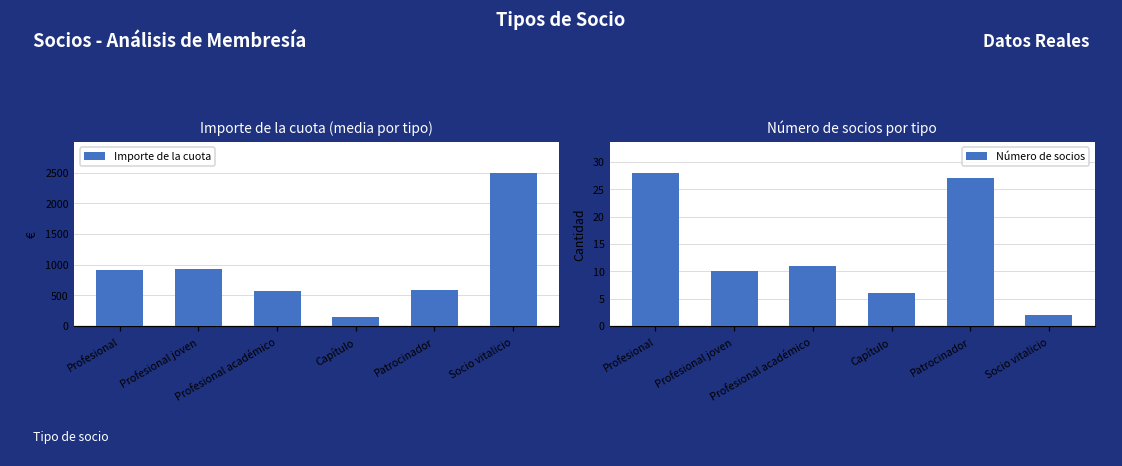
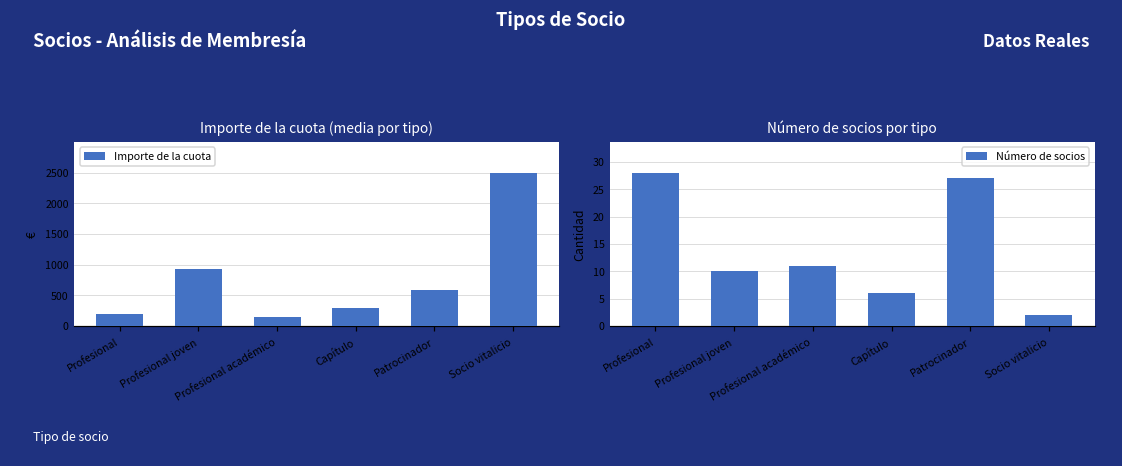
  {
    "Importe de la cuota (media por tipo)": {
-     "Profesional": 900,
+     "Profesional": 200,
      "Profesional joven": 900,
-     "Profesional académico": 600,
-     "Capítulo": 200,
+     "Profesional académico": 100,
+     "Capítulo": 300,
      "Patrocinador": 600,
      "Socio vitalicio": 2500
    },
    "Número de socios por tipo": {
      "Profesional": 28,
      "Profesional joven": 10,
      "Profesional académico": 11,
      "Capítulo": 6,
      "Patrocinador": 27,
      "Socio vitalicio": 2
    }
  }
